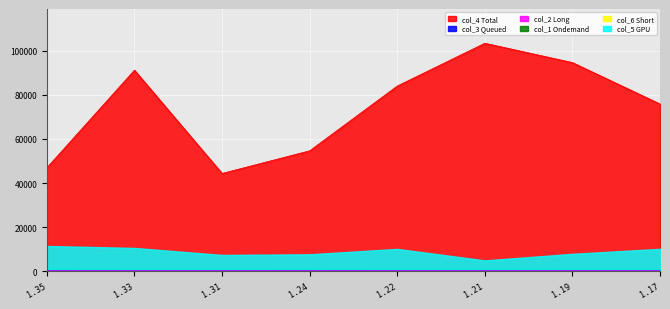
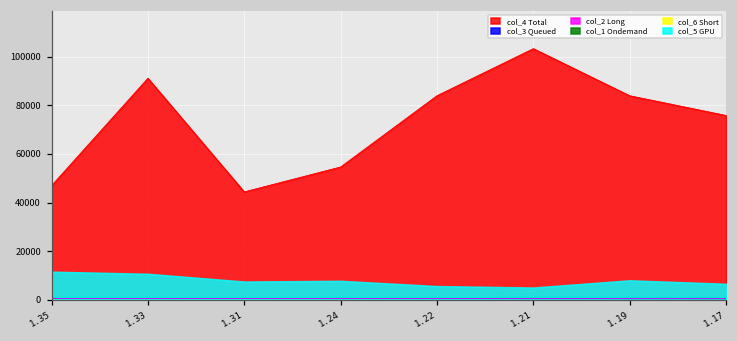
  {
    "col_4 Total": {
      "1.35": 47000,
      "1.33": 91000,
      "1.31": 44000,
      "1.24": 55000,
      "1.22": 84000,
      "1.21": 103000,
-     "1.19": 95000,
+     "1.19": 84000,
      "1.17": 76000
    },
    "col_5 GPU": {
      "1.35": 12000,
      "1.33": 11000,
      "1.31": 7000,
      "1.24": 8000,
-     "1.22": 10000,
+     "1.22": 6000,
      "1.21": 5000,
      "1.19": 8000,
-     "1.17": 10000
+     "1.17": 7000
    }
  }
